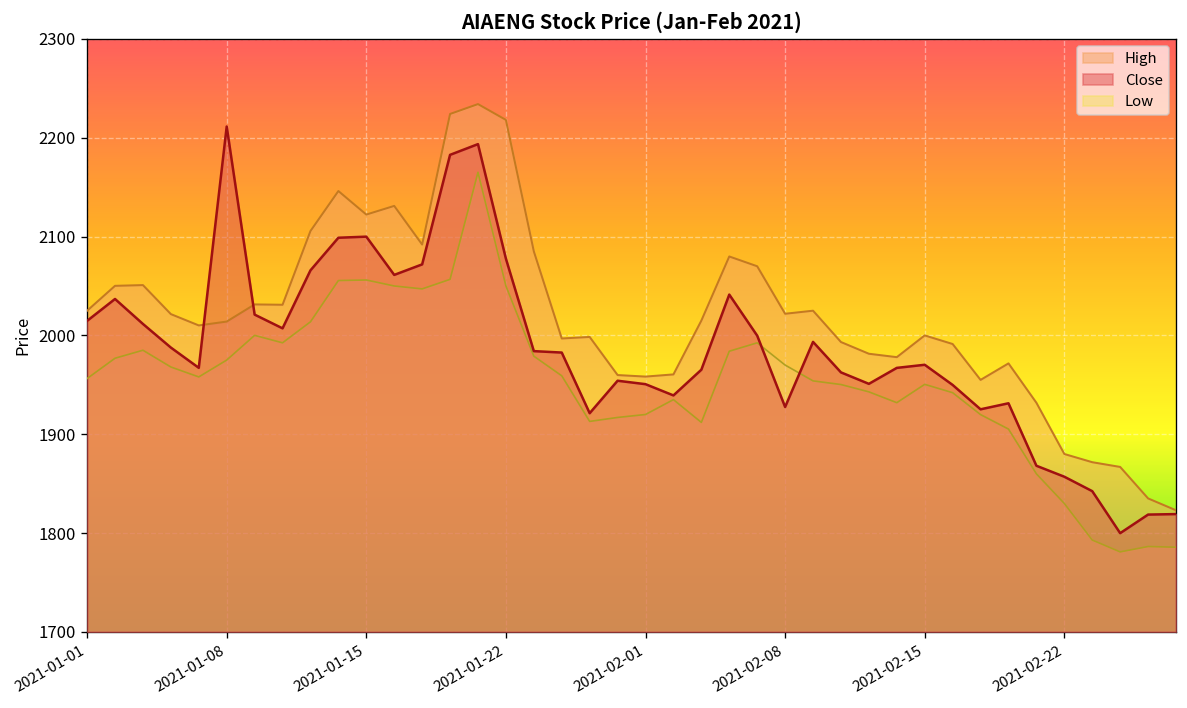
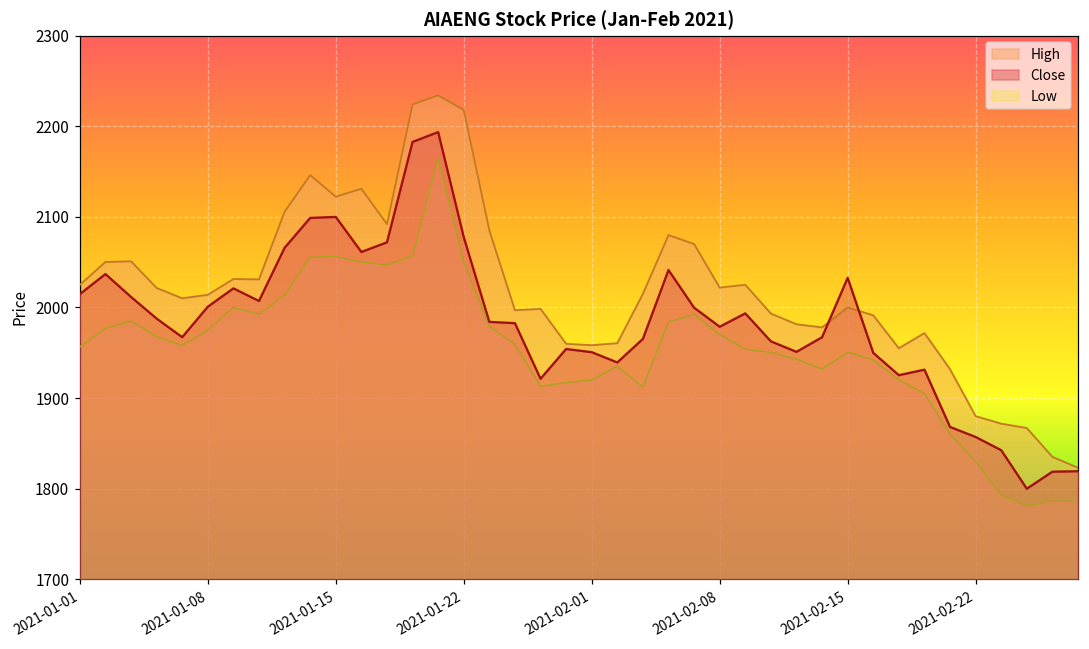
  {
    "Close": {
      "2021-01-01": 2010,
-     "2021-01-08": 2210,
+     "2021-01-08": 2000,
      "2021-01-15": 2100,
      "2021-01-22": 2080,
      "2021-02-01": 1950,
-     "2021-02-08": 1930,
-     "2021-02-15": 1970,
+     "2021-02-08": 1980,
+     "2021-02-15": 2030,
      "2021-02-22": 1860
    }
  }
